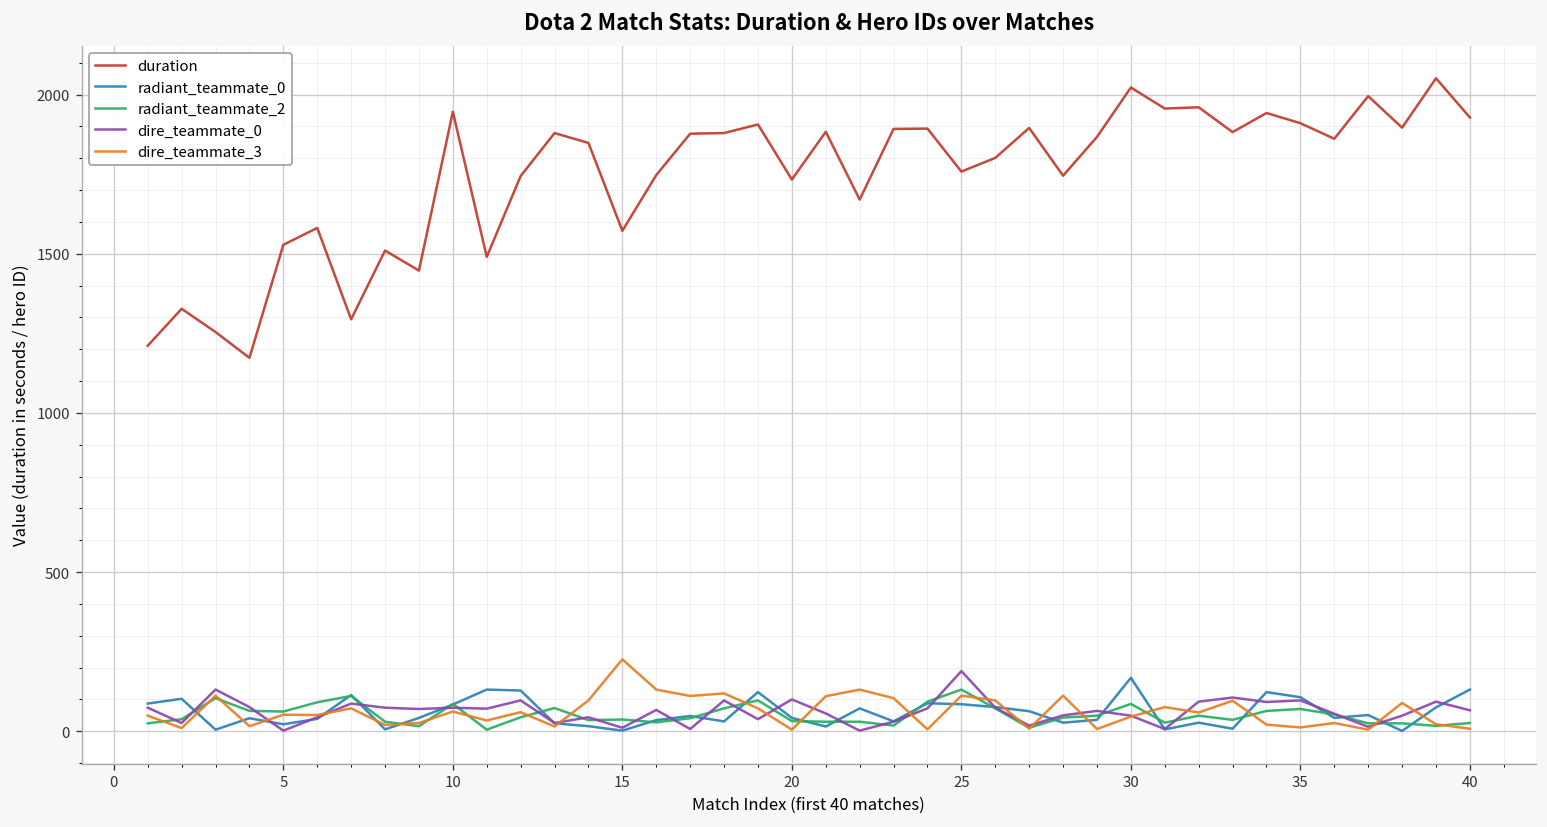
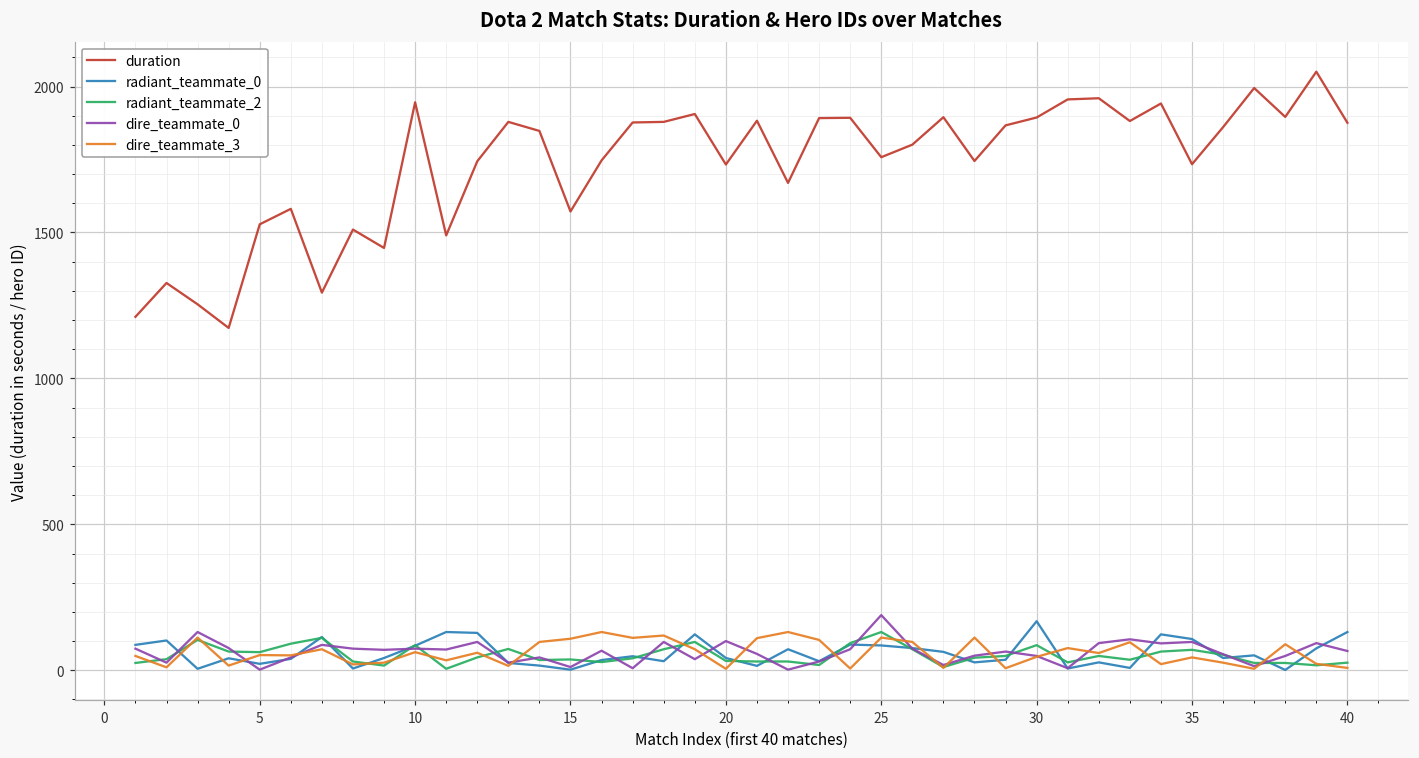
  {
    "duration": {
      "5": 1530,
      "10": 1950,
      "15": 1570,
      "20": 1730,
      "25": 1760,
-     "30": 2020,
-     "35": 1910,
-     "40": 1930
+     "30": 1890,
+     "35": 1730,
+     "40": 1880
    },
    "radiant_teammate_0": {
      "5": 20,
      "20": 40,
      "25": 90,
      "30": 170,
      "35": 110,
      "40": 130
    },
    "radiant_teammate_2": {
      "5": 60,
      "15": 40,
      "20": 30,
      "25": 130,
      "30": 90,
      "35": 70,
      "40": 30
    },
    "dire_teammate_0": {
      "5": 0,
      "10": 70,
      "20": 100,
      "25": 190,
      "35": 100,
      "40": 70
    },
    "dire_teammate_3": {
      "5": 50,
      "10": 60,
-     "15": 230,
+     "15": 110,
      "20": 10,
      "25": 110,
-     "35": 10,
+     "35": 40,
      "40": 10
    }
  }
